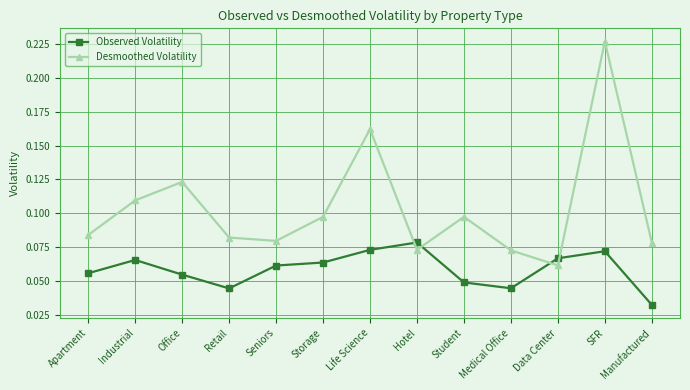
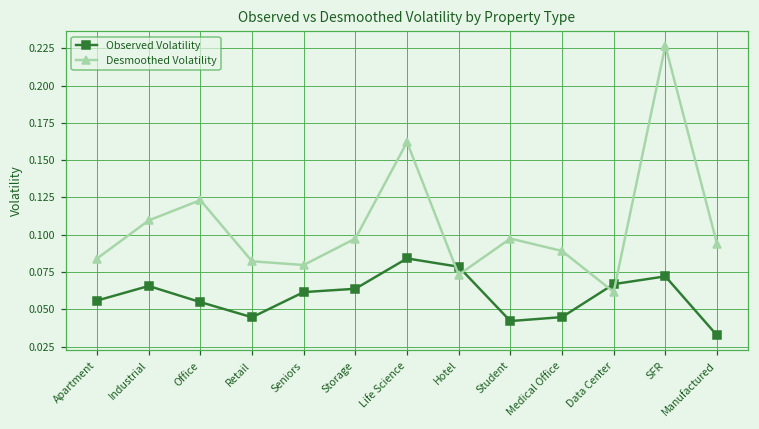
  {
    "Observed Volatility": {
      "Apartment": 0.056,
      "Industrial": 0.066,
      "Office": 0.055,
      "Retail": 0.045,
      "Seniors": 0.062,
      "Storage": 0.064,
-     "Life Science": 0.073,
+     "Life Science": 0.084,
      "Hotel": 0.079,
-     "Student": 0.049,
+     "Student": 0.042,
      "Medical Office": 0.045,
      "Data Center": 0.067,
      "SFR": 0.072,
      "Manufactured": 0.033
    },
    "Desmoothed Volatility": {
      "Apartment": 0.084,
      "Industrial": 0.110,
      "Office": 0.123,
      "Retail": 0.082,
      "Seniors": 0.080,
      "Storage": 0.097,
      "Life Science": 0.162,
      "Hotel": 0.073,
      "Student": 0.097,
-     "Medical Office": 0.073,
+     "Medical Office": 0.089,
      "Data Center": 0.062,
      "SFR": 0.227,
-     "Manufactured": 0.078
+     "Manufactured": 0.094
    }
  }
